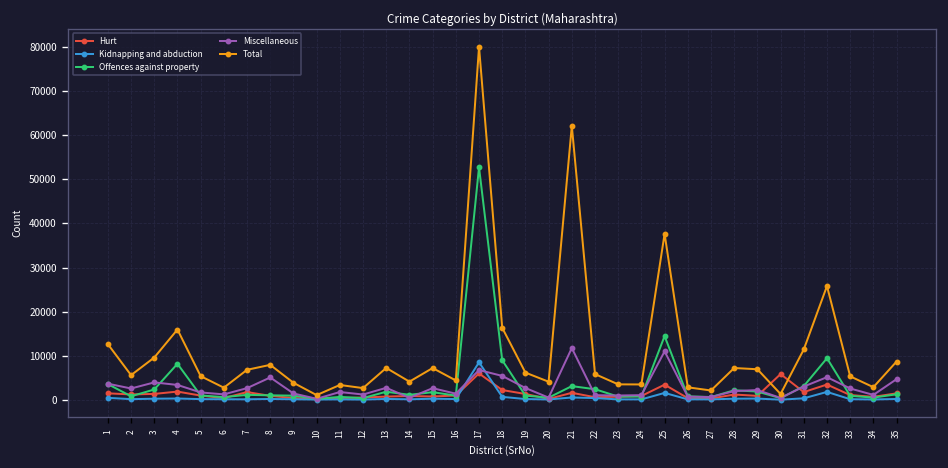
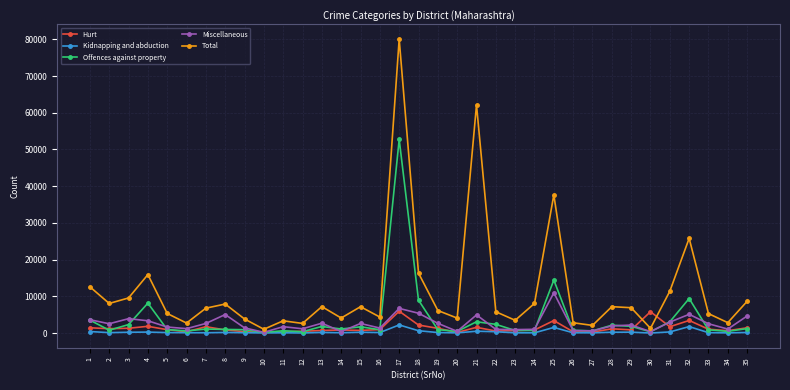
  {
    "Hurt": {
      "1": 1000,
      "3": 1000,
      "4": 2000,
      "17": 6000,
      "18": 2000,
      "21": 2000,
      "25": 3000,
      "28": 1000,
      "30": 6000,
      "31": 2000,
      "32": 3000
    },
    "Kidnapping and abduction": {
      "1": 0,
      "3": 0,
      "4": 0,
      "5": 0,
      "7": 0,
      "8": 0,
      "16": 0,
-     "17": 9000,
+     "17": 2000,
      "18": 1000,
      "19": 0,
      "21": 1000,
      "25": 2000,
      "28": 0,
      "31": 0,
      "32": 2000,
      "33": 0,
      "35": 0
    },
    "Offences against property": {
      "3": 2000,
      "4": 8000,
      "13": 2000,
      "15": 2000,
      "17": 53000,
      "18": 9000,
      "21": 3000,
      "22": 2000,
      "25": 14000,
      "32": 9000
    },
    "Miscellaneous": {
      "2": 3000,
      "3": 4000,
      "4": 3000,
      "5": 2000,
      "7": 3000,
      "8": 5000,
      "11": 2000,
      "13": 3000,
      "15": 3000,
      "17": 7000,
      "18": 5000,
      "19": 3000,
-     "21": 12000,
+     "21": 5000,
      "25": 11000,
      "32": 5000,
      "33": 3000,
      "35": 5000
    },
    "Total": {
      "1": 13000,
-     "2": 6000,
+     "2": 8000,
      "3": 10000,
      "4": 16000,
      "5": 5000,
      "6": 3000,
      "7": 7000,
      "8": 8000,
      "9": 4000,
      "10": 1000,
      "11": 3000,
      "12": 3000,
      "13": 7000,
      "14": 4000,
      "15": 7000,
      "16": 4000,
      "17": 80000,
      "18": 16000,
      "19": 6000,
      "20": 4000,
      "21": 62000,
      "22": 6000,
      "23": 3000,
-     "24": 3000,
+     "24": 8000,
      "25": 38000,
      "26": 3000,
      "27": 2000,
      "28": 7000,
      "29": 7000,
      "30": 1000,
      "31": 11000,
      "32": 26000,
      "33": 5000,
      "34": 3000,
      "35": 9000
    }
  }
